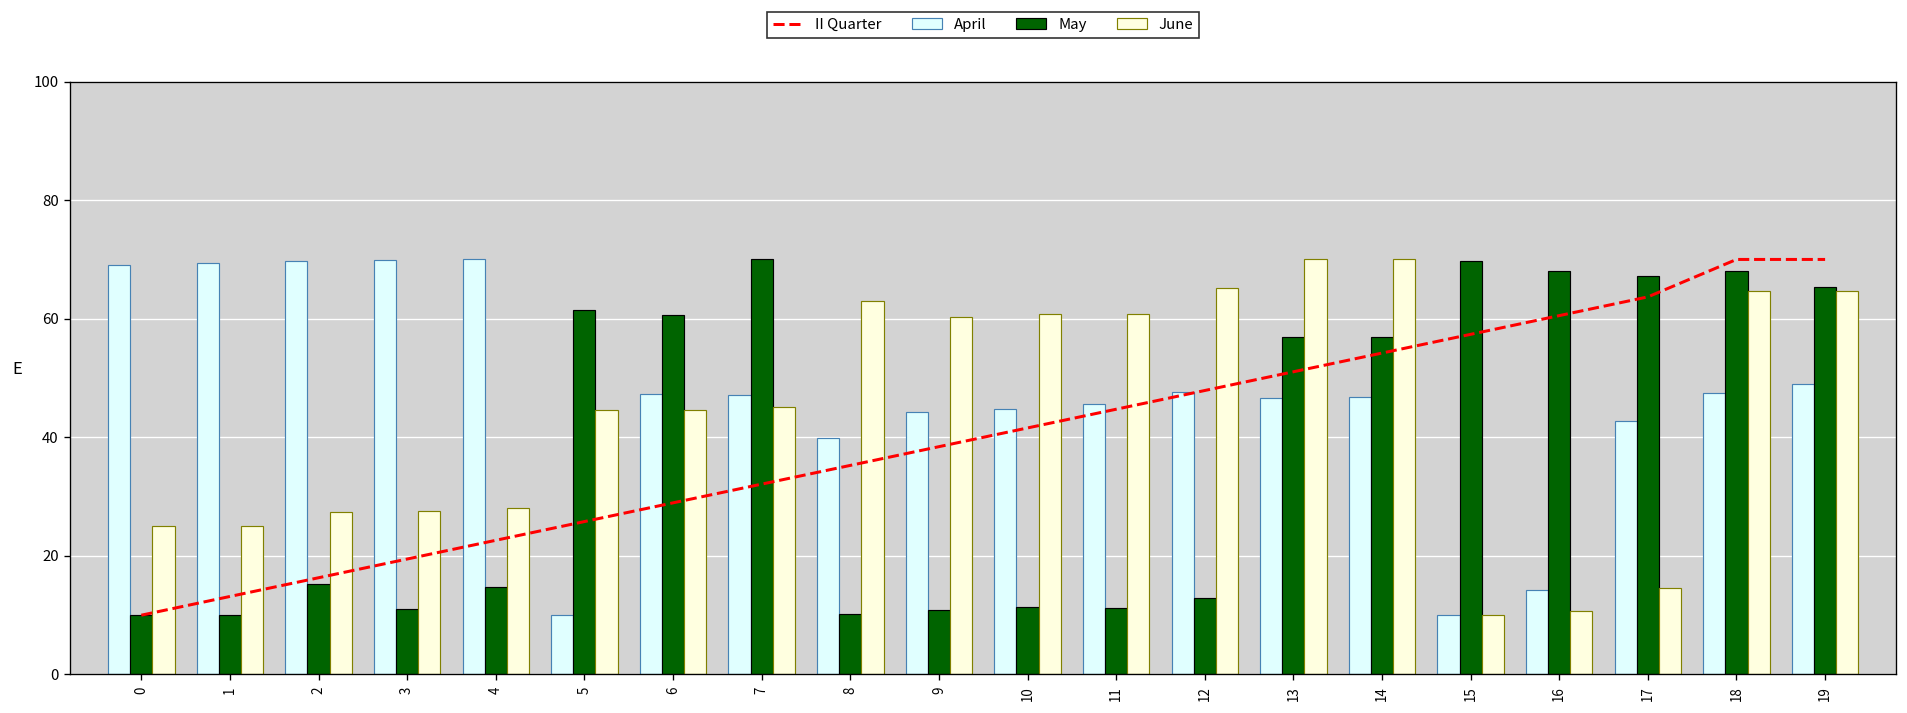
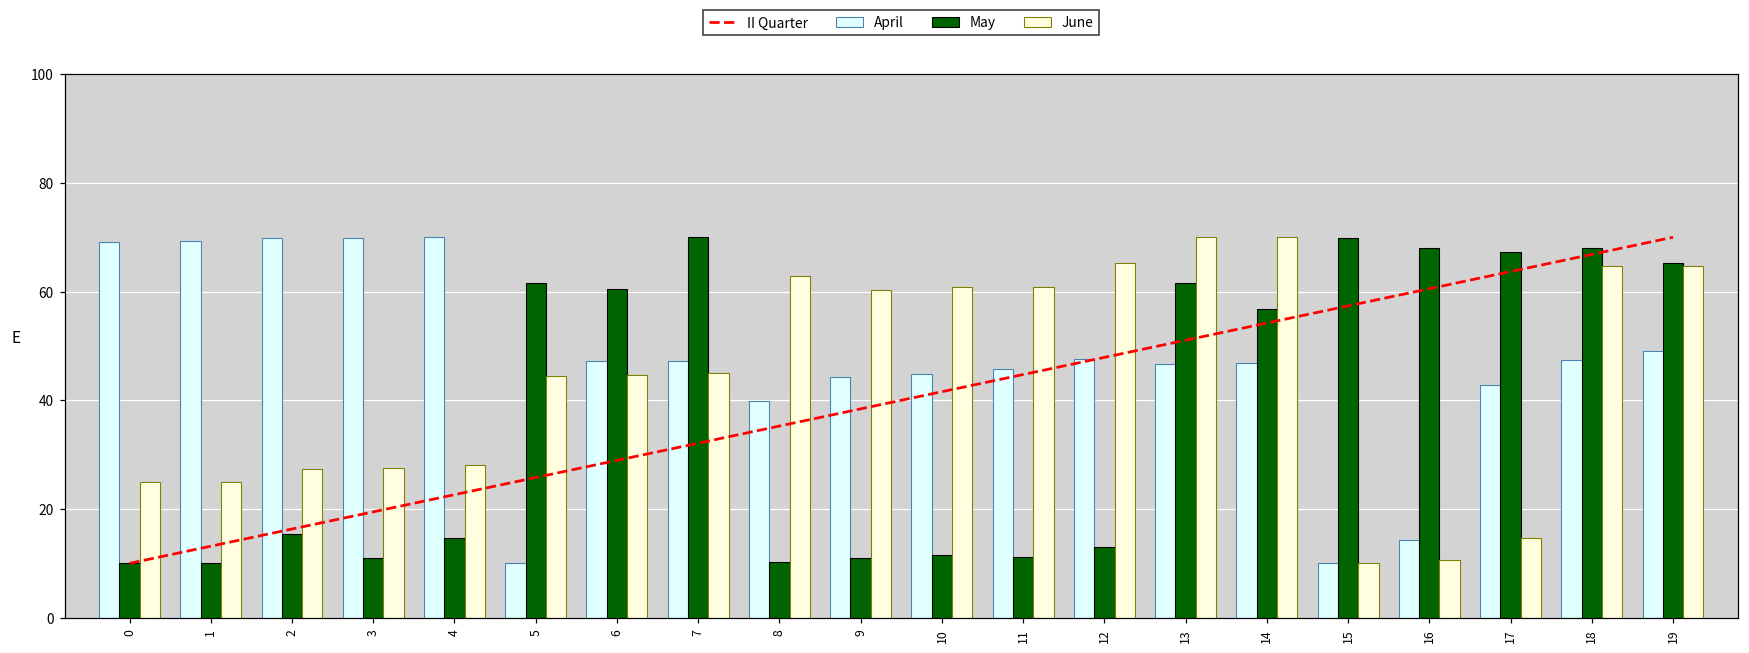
  {
    "II Quarter": {
      "0": 10,
      "1": 13,
      "2": 16,
      "3": 19,
      "4": 23,
      "5": 26,
      "6": 29,
      "7": 32,
      "8": 35,
      "9": 38,
      "10": 42,
      "11": 45,
      "12": 48,
      "13": 51,
      "14": 54,
      "15": 57,
      "16": 61,
      "17": 64,
-     "18": 70,
+     "18": 67,
      "19": 70
    },
    "May": {
      "0": 10,
      "1": 10,
      "2": 15,
      "3": 11,
      "4": 15,
      "5": 61,
      "6": 61,
      "7": 70,
      "8": 10,
      "9": 11,
      "10": 11,
      "11": 11,
      "12": 13,
-     "13": 57,
+     "13": 62,
      "14": 57,
      "15": 70,
      "16": 68,
      "17": 67,
      "18": 68,
      "19": 65
    }
  }
